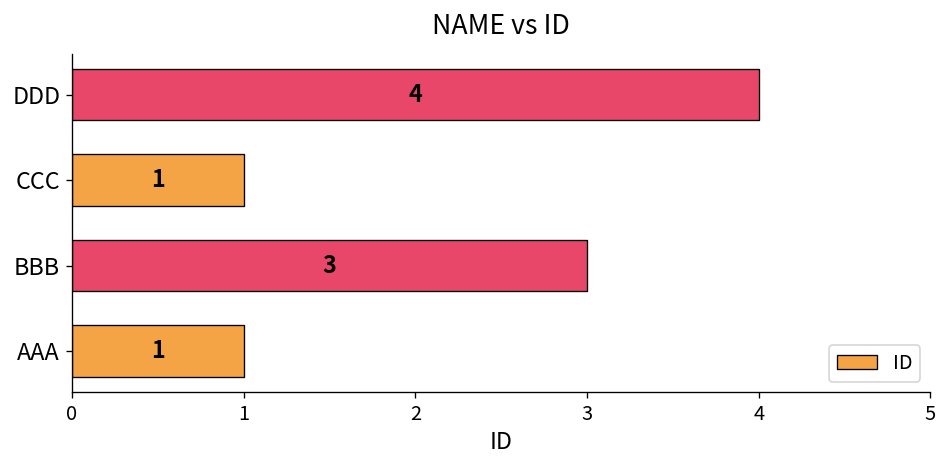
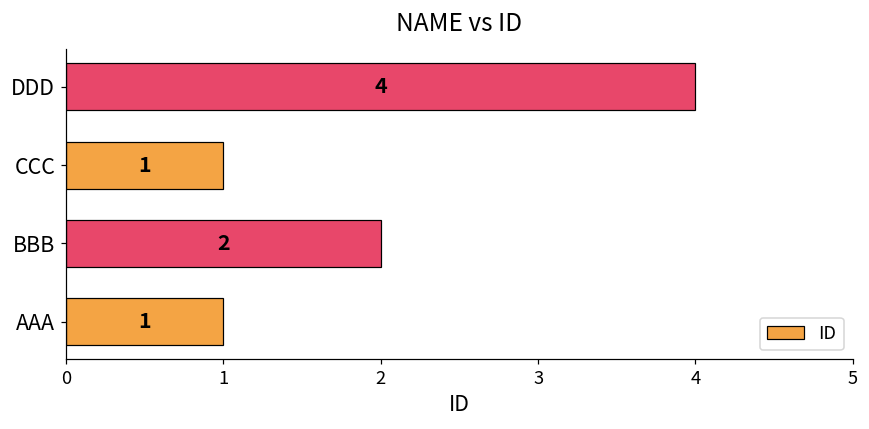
  {
    "DDD": 4,
    "CCC": 1,
-   "BBB": 3,
+   "BBB": 2,
    "AAA": 1
  }
